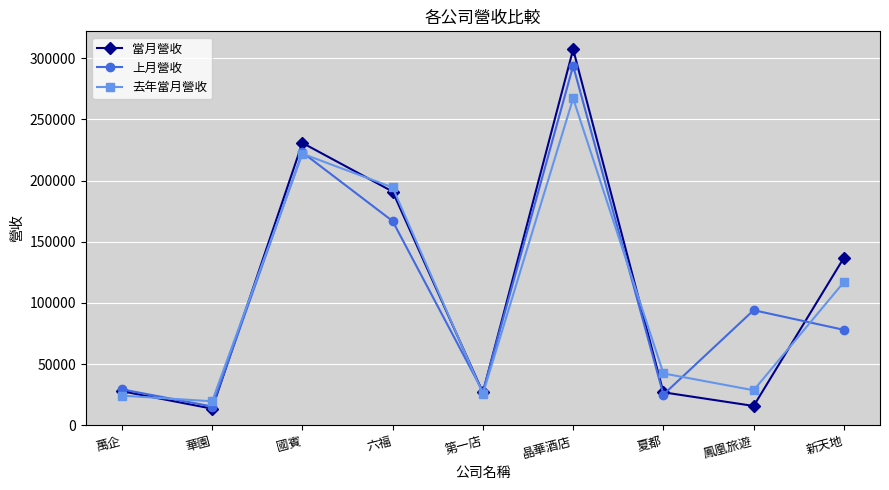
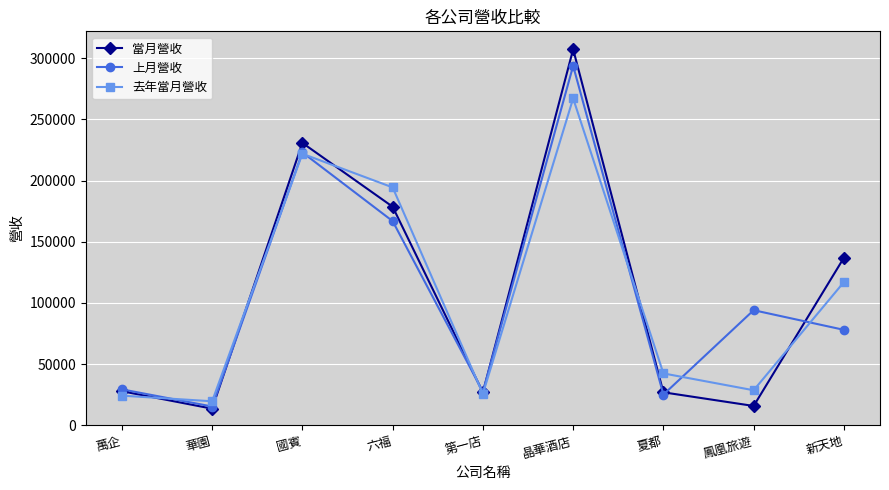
  {
    "當月營收": {
      "國賓": 231000,
-     "六福": 191000,
+     "六福": 179000,
      "晶華酒店": 307000,
      "鳳凰旅遊": 16000,
      "新天地": 137000
    }
  }
